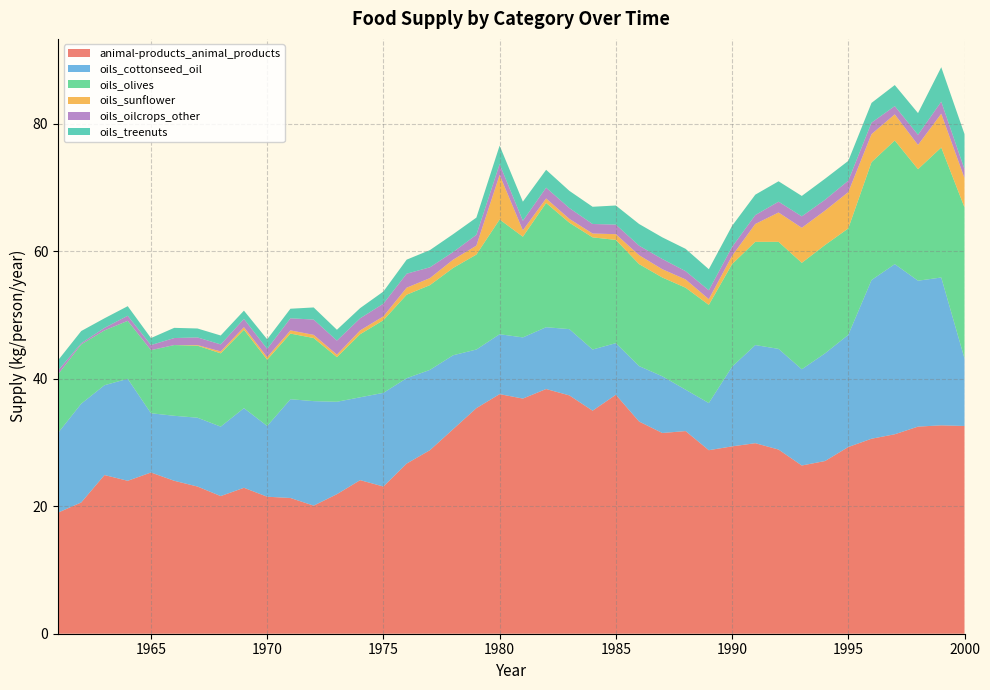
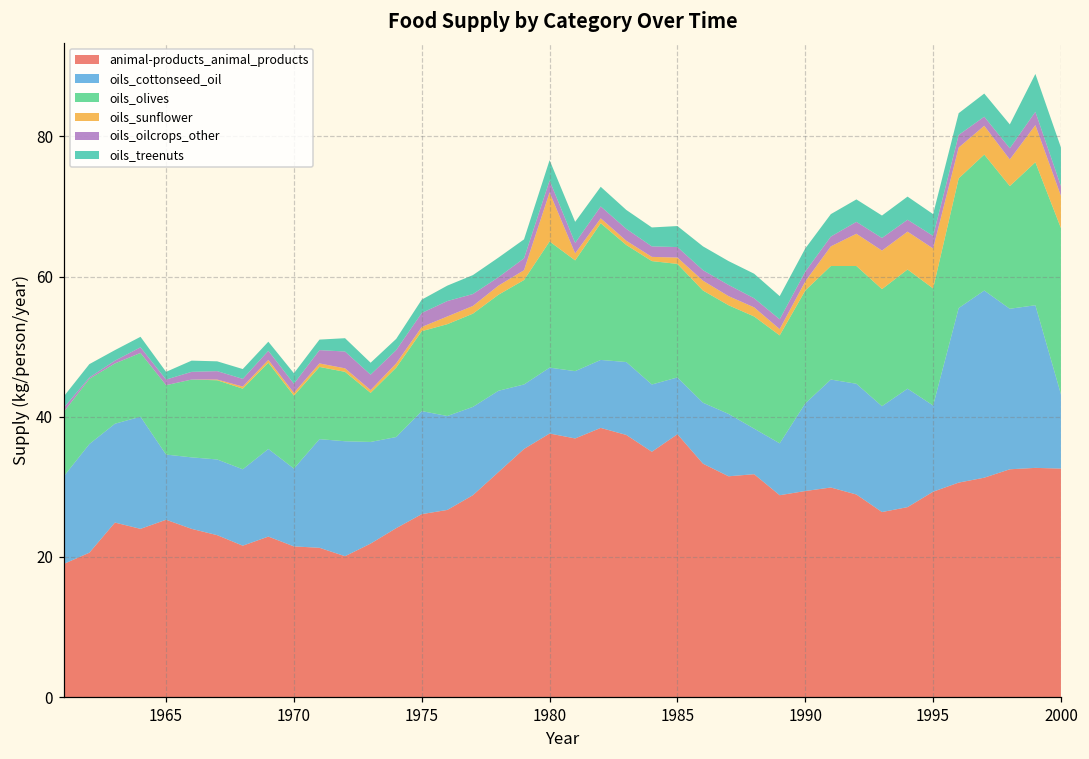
  {
    "animal-products_animal_products": {
      "1965": 25,
      "1970": 22,
-     "1975": 23,
+     "1975": 26,
      "1980": 38,
      "1985": 38,
      "1990": 29,
      "1995": 29,
      "2000": 33
    },
    "oils_cottonseed_oil": {
      "1965": 9,
      "1970": 11,
      "1975": 15,
      "1980": 9,
      "1985": 8,
      "1990": 13,
-     "1995": 18,
+     "1995": 12,
      "2000": 11
    },
    "oils_sunflower": {
      "1975": 1,
      "1980": 7,
      "1985": 1,
      "1990": 1,
      "1995": 6,
      "2000": 5
    },
    "oils_oilcrops_other": {
      "1965": 1,
      "1970": 1,
      "1975": 2,
      "1980": 2,
      "1985": 1,
      "1990": 1,
      "1995": 2,
      "2000": 1
    }
  }
